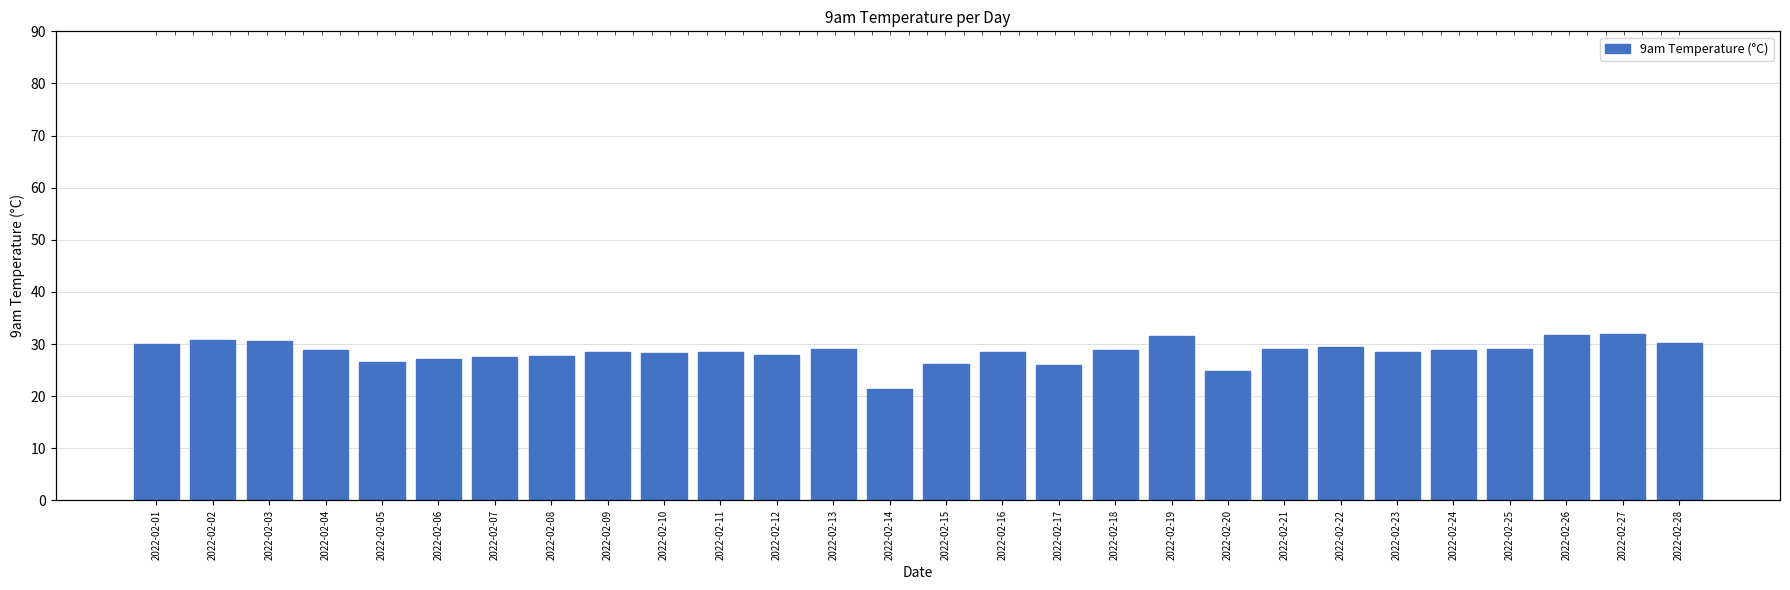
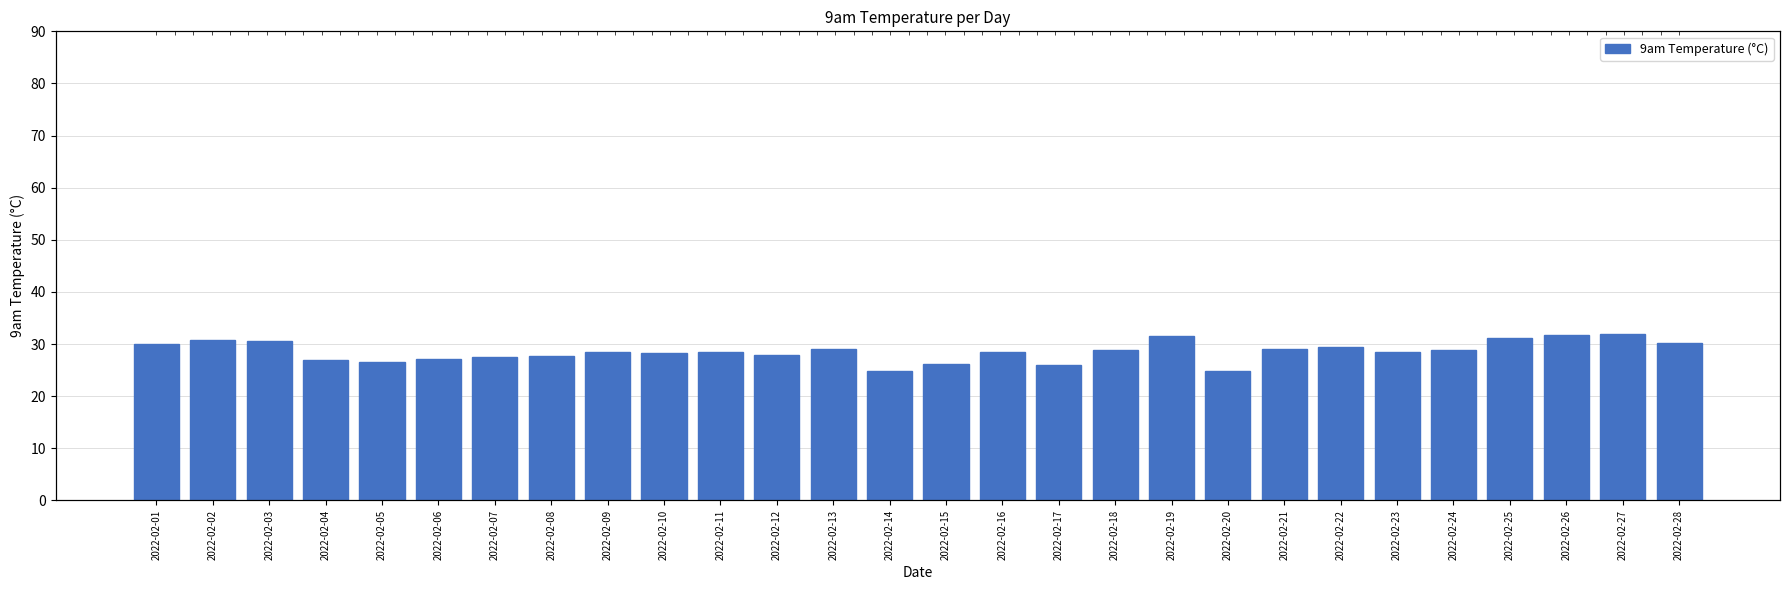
  {
    "2022-02-01": 30,
    "2022-02-02": 31,
    "2022-02-03": 31,
-   "2022-02-04": 29,
+   "2022-02-04": 27,
    "2022-02-05": 27,
    "2022-02-06": 27,
    "2022-02-07": 28,
    "2022-02-08": 28,
    "2022-02-09": 28,
    "2022-02-10": 28,
    "2022-02-11": 28,
    "2022-02-12": 28,
    "2022-02-13": 29,
-   "2022-02-14": 21,
+   "2022-02-14": 25,
    "2022-02-15": 26,
    "2022-02-16": 29,
    "2022-02-17": 26,
    "2022-02-18": 29,
    "2022-02-19": 32,
    "2022-02-20": 25,
    "2022-02-21": 29,
    "2022-02-22": 30,
    "2022-02-23": 28,
    "2022-02-24": 29,
-   "2022-02-25": 29,
+   "2022-02-25": 31,
    "2022-02-26": 32,
    "2022-02-27": 32,
    "2022-02-28": 30
  }
